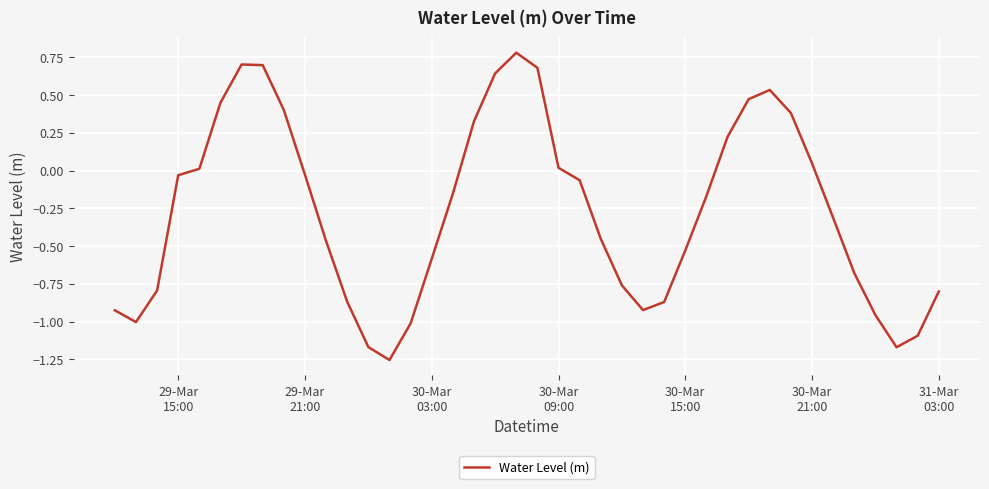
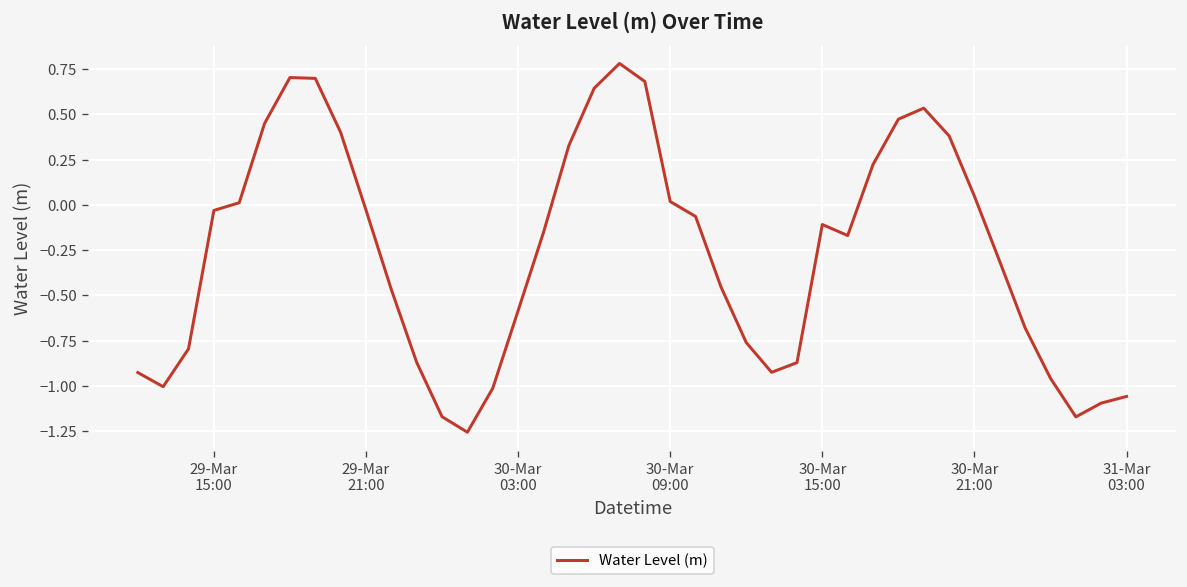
  {
    "29-Mar 15:00": -0.03,
    "29-Mar 21:00": -0.03,
    "30-Mar 03:00": -0.58,
    "30-Mar 09:00": 0.02,
-   "30-Mar 15:00": -0.53,
+   "30-Mar 15:00": -0.11,
    "30-Mar 21:00": 0.05,
-   "31-Mar 03:00": -0.80
+   "31-Mar 03:00": -1.06
  }
